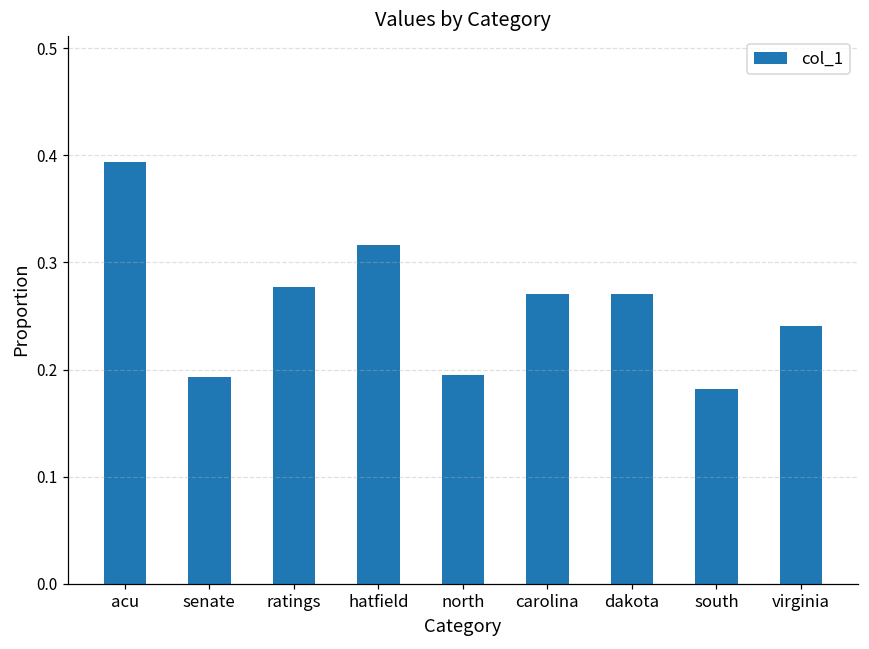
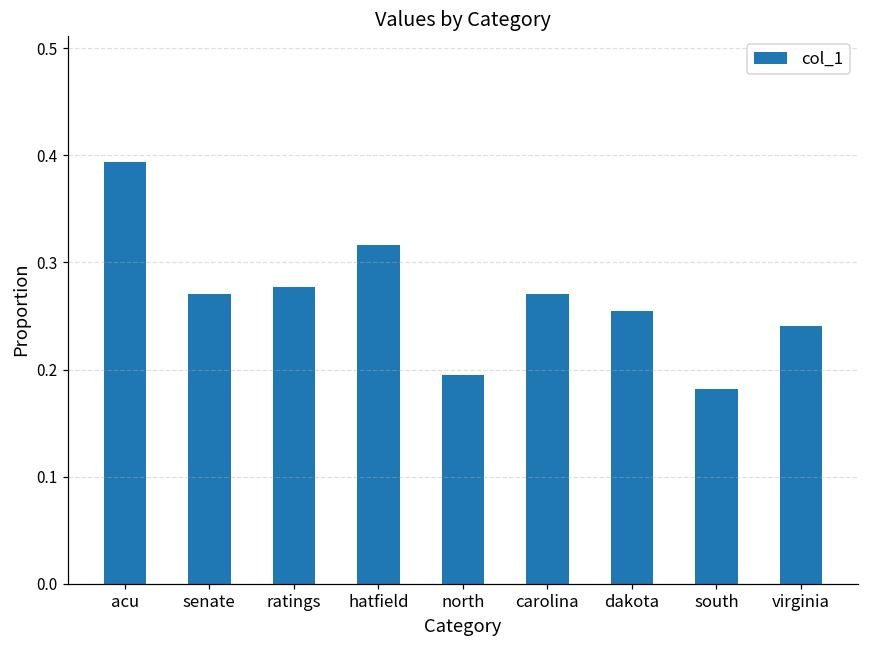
  {
    "acu": 0.39,
-   "senate": 0.19,
+   "senate": 0.27,
    "ratings": 0.28,
    "hatfield": 0.32,
    "north": 0.20,
    "carolina": 0.27,
-   "dakota": 0.27,
+   "dakota": 0.25,
    "south": 0.18,
    "virginia": 0.24
  }
